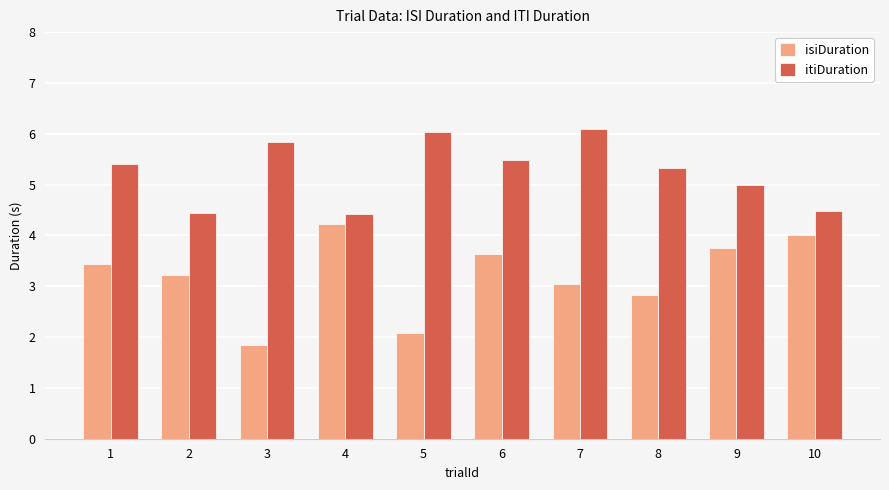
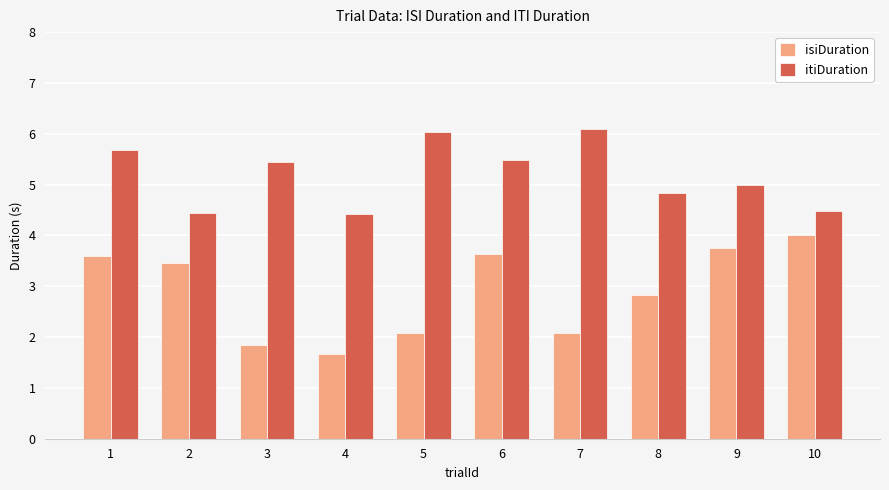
  {
    "isiDuration": {
-     "1": 3.4,
-     "2": 3.2,
+     "1": 3.6,
+     "2": 3.5,
      "3": 1.8,
-     "4": 4.2,
+     "4": 1.7,
      "5": 2.1,
      "6": 3.6,
-     "7": 3.0,
+     "7": 2.1,
      "8": 2.8,
      "9": 3.8,
      "10": 4.0
    },
    "itiDuration": {
-     "1": 5.4,
+     "1": 5.7,
      "2": 4.4,
-     "3": 5.8,
+     "3": 5.4,
      "4": 4.4,
      "5": 6.0,
      "6": 5.5,
      "7": 6.1,
-     "8": 5.3,
+     "8": 4.8,
      "9": 5.0,
      "10": 4.5
    }
  }
